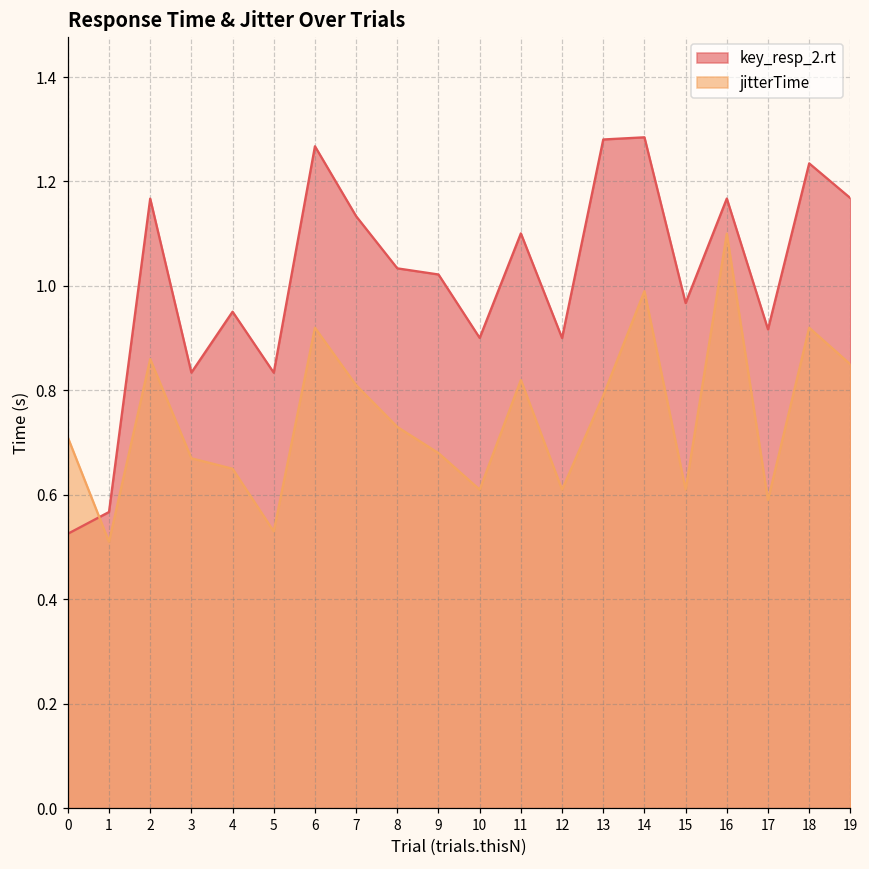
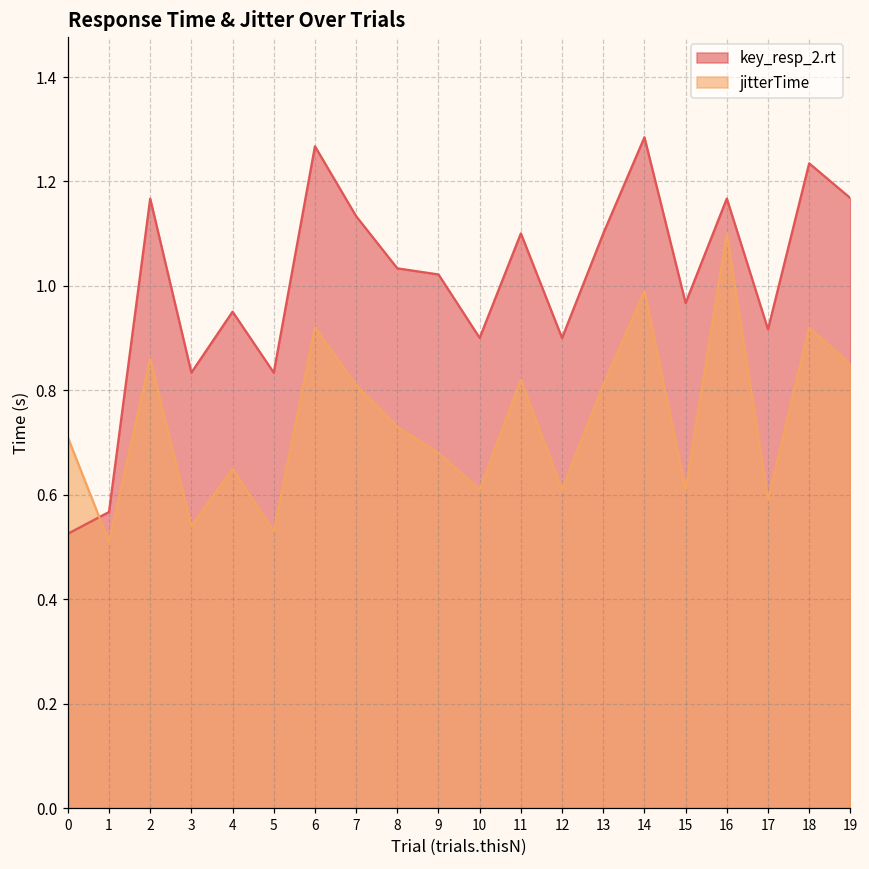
  {
    "key_resp_2.rt": {
      "0": 0.53,
      "1": 0.57,
      "2": 1.17,
      "3": 0.83,
      "4": 0.95,
      "5": 0.83,
      "6": 1.27,
      "7": 1.13,
      "8": 1.03,
      "9": 1.02,
      "10": 0.90,
      "11": 1.10,
      "12": 0.90,
-     "13": 1.28,
+     "13": 1.10,
      "14": 1.28,
      "15": 0.97,
      "16": 1.17,
      "17": 0.92,
      "18": 1.23,
      "19": 1.17
    },
    "jitterTime": {
      "0": 0.71,
      "1": 0.51,
      "2": 0.86,
-     "3": 0.67,
+     "3": 0.54,
      "4": 0.65,
      "5": 0.53,
      "6": 0.92,
      "7": 0.81,
      "8": 0.73,
      "9": 0.68,
      "10": 0.61,
      "11": 0.82,
      "12": 0.61,
-     "13": 0.79,
+     "13": 0.81,
      "14": 0.99,
      "15": 0.61,
      "16": 1.10,
      "17": 0.59,
      "18": 0.92,
      "19": 0.85
    }
  }
